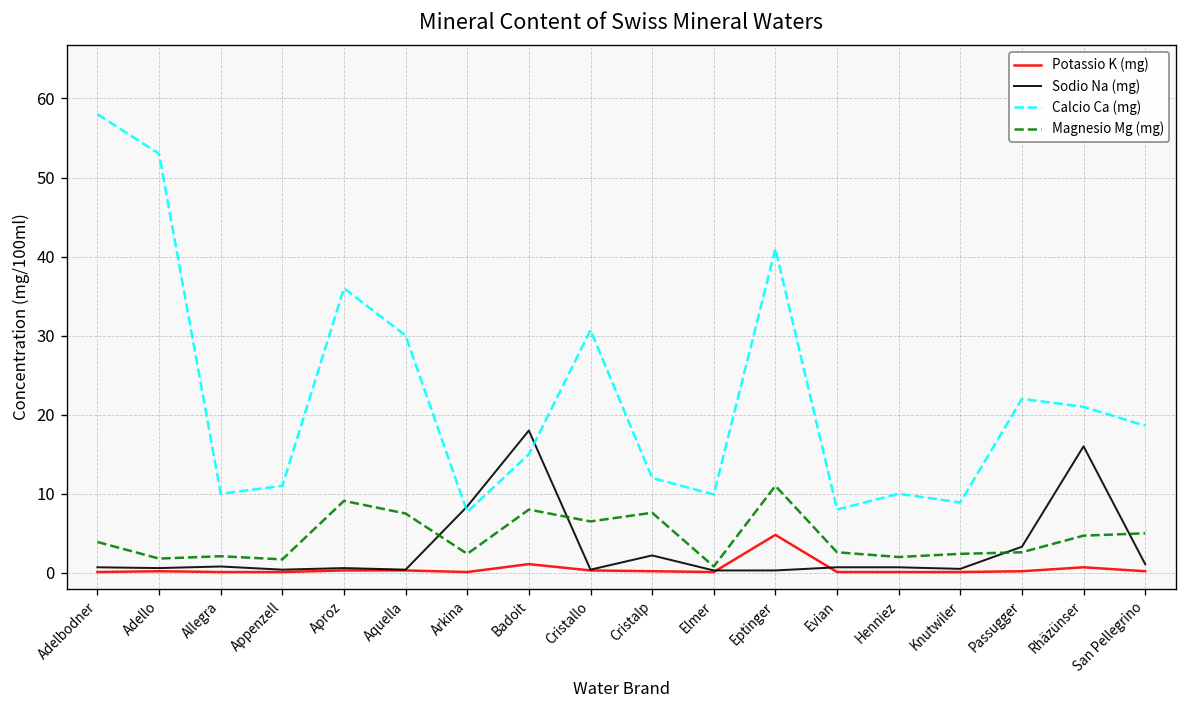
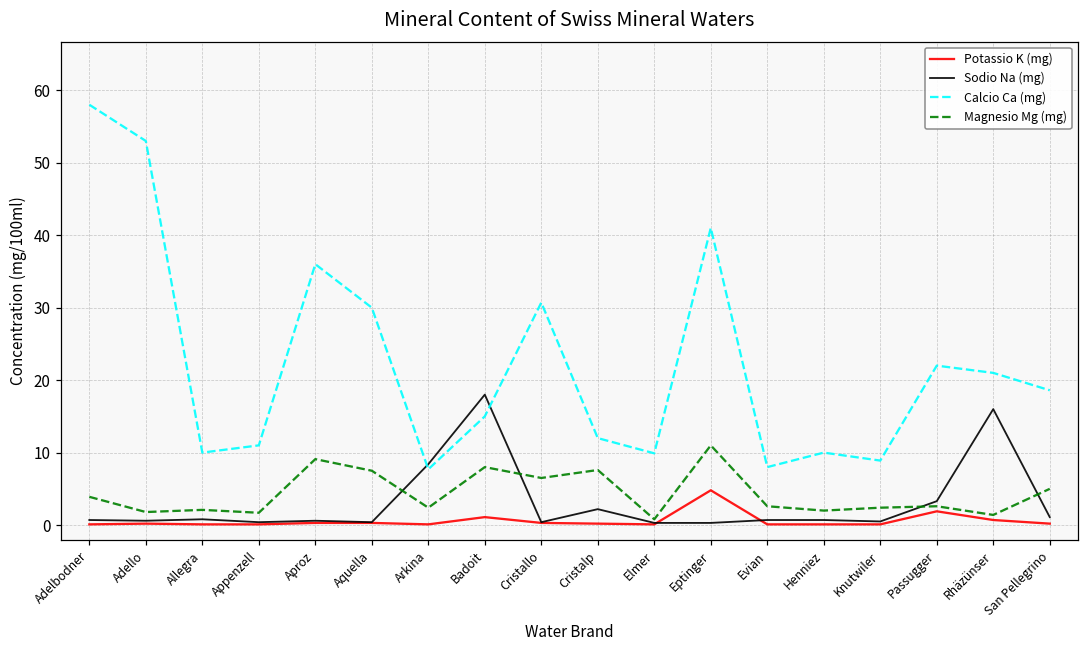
  {
    "Potassio K (mg)": {
      "Adelbodner": 0,
      "Adello": 0,
      "Allegra": 0,
      "Arkina": 0,
      "Badoit": 1,
      "Cristalp": 0,
      "Eptinger": 5,
      "Evian": 0,
      "Henniez": 0,
      "Knutwiler": 0,
-     "Passugger": 0,
+     "Passugger": 2,
      "Rhäzünser": 1,
      "San Pellegrino": 0
    },
    "Sodio Na (mg)": {
      "Adelbodner": 1,
      "Adello": 1,
      "Allegra": 1,
      "Arkina": 8,
      "Badoit": 18,
      "Cristalp": 2,
      "Eptinger": 0,
      "Evian": 1,
      "Henniez": 1,
      "Knutwiler": 1,
      "Passugger": 3,
      "Rhäzünser": 16,
      "San Pellegrino": 1
    },
    "Calcio Ca (mg)": {
      "Adelbodner": 58,
      "Adello": 53,
      "Allegra": 10,
      "Appenzell": 11,
      "Aproz": 36,
      "Aquella": 30,
      "Arkina": 8,
      "Badoit": 15,
      "Cristallo": 31,
      "Cristalp": 12,
      "Elmer": 10,
      "Eptinger": 41,
      "Evian": 8,
      "Henniez": 10,
      "Knutwiler": 9,
      "Passugger": 22,
      "Rhäzünser": 21,
      "San Pellegrino": 19
    },
    "Magnesio Mg (mg)": {
      "Adelbodner": 4,
      "Adello": 2,
      "Allegra": 2,
      "Appenzell": 2,
      "Aproz": 9,
      "Aquella": 8,
      "Arkina": 2,
      "Badoit": 8,
      "Cristallo": 7,
      "Cristalp": 8,
      "Elmer": 1,
      "Eptinger": 11,
      "Evian": 3,
      "Henniez": 2,
      "Knutwiler": 2,
      "Passugger": 3,
-     "Rhäzünser": 5,
+     "Rhäzünser": 1,
      "San Pellegrino": 5
    }
  }
